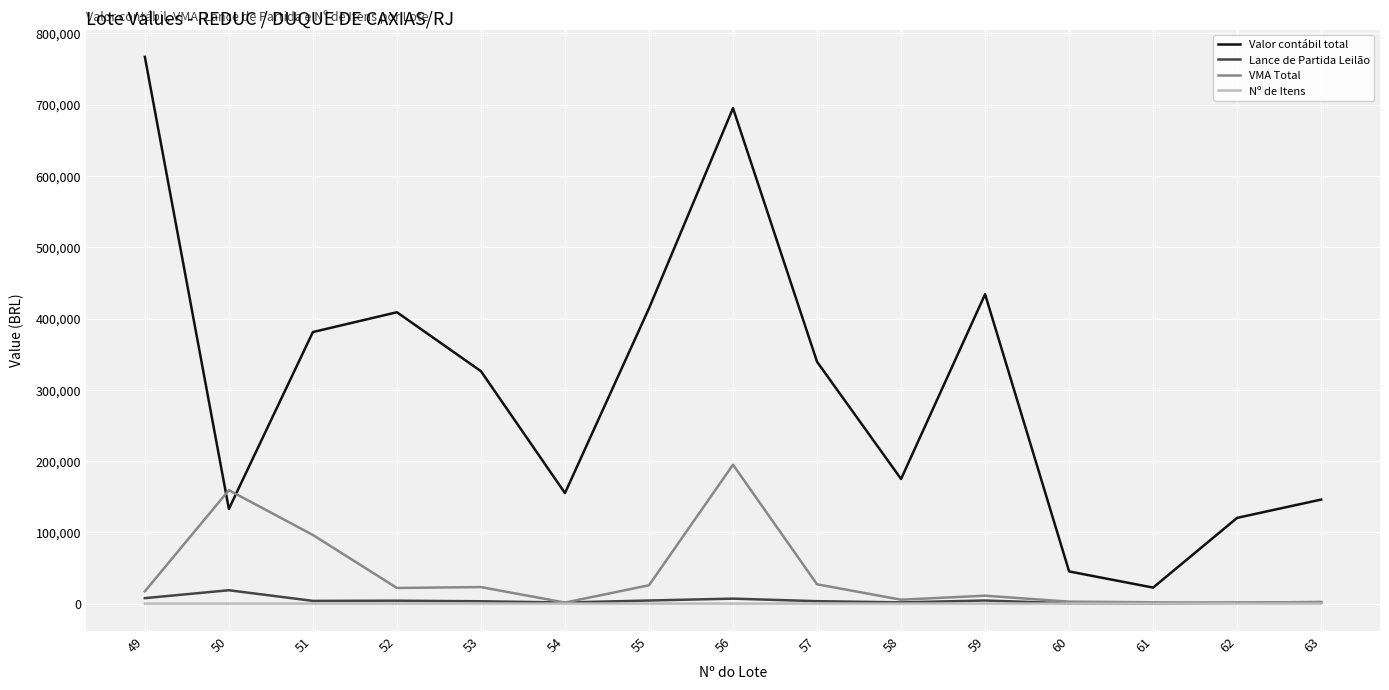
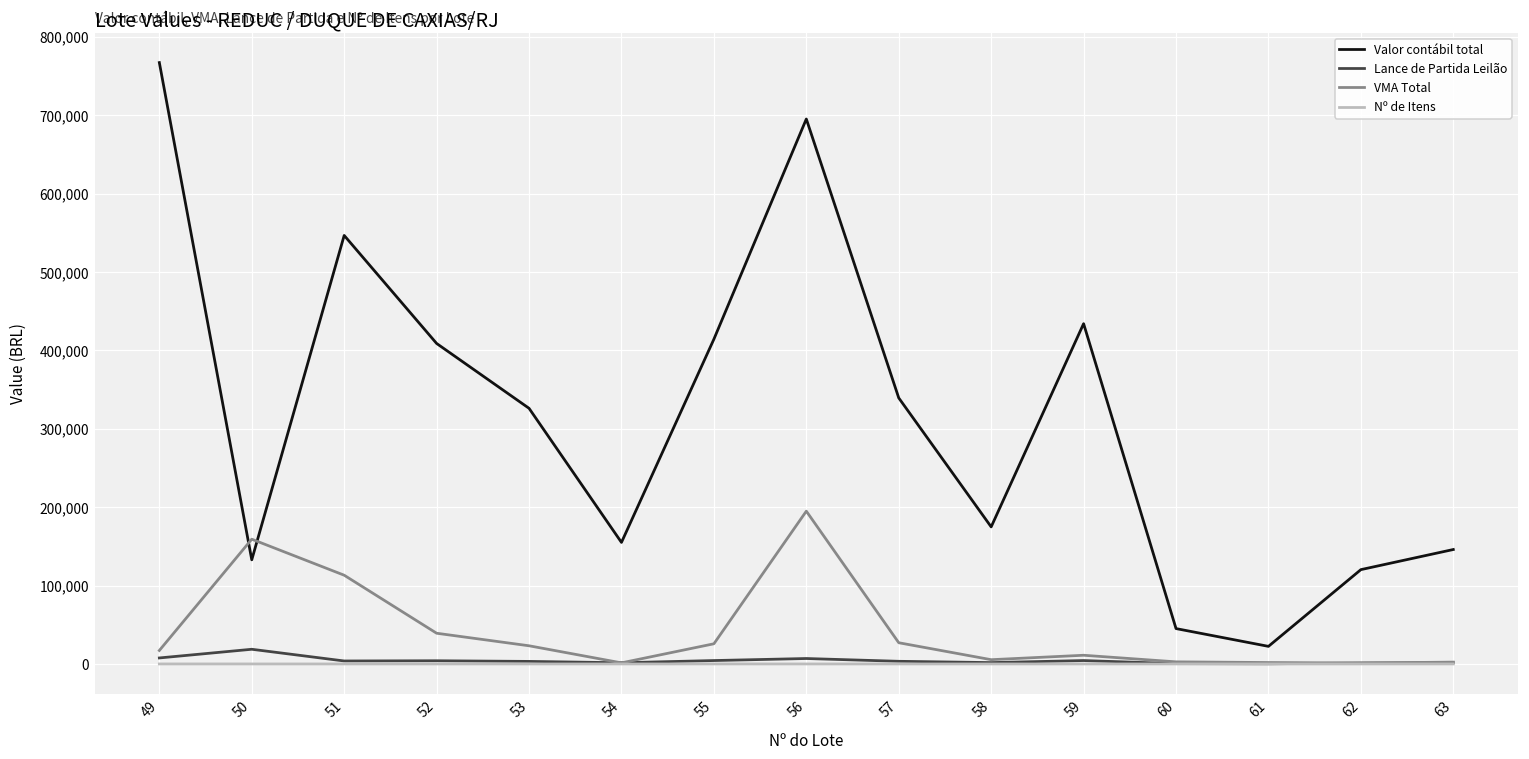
  {
    "Valor contábil total": {
      "49": "770,000",
      "50": "130,000",
-     "51": "380,000",
+     "51": "550,000",
      "52": "410,000",
      "53": "330,000",
      "54": "160,000",
      "55": "410,000",
      "56": "700,000",
      "57": "340,000",
      "58": "170,000",
      "59": "430,000",
      "60": "50,000",
      "61": "20,000",
      "62": "120,000",
      "63": "150,000"
    },
    "Lance de Partida Leilão": {
      "49": "10,000",
      "50": "20,000",
      "51": "0",
      "52": "0",
      "55": "0",
      "56": "10,000",
      "59": "0"
    },
    "VMA Total": {
      "49": "20,000",
      "50": "160,000",
-     "51": "100,000",
-     "52": "20,000",
+     "51": "110,000",
+     "52": "40,000",
      "53": "20,000",
      "55": "30,000",
      "56": "190,000",
      "57": "30,000",
      "58": "10,000",
      "59": "10,000"
    },
    "Nº de Itens": {
      "49": "0",
      "50": "0",
      "51": "0",
      "52": "0",
      "55": "0",
      "56": "0",
      "59": "0"
    }
  }
